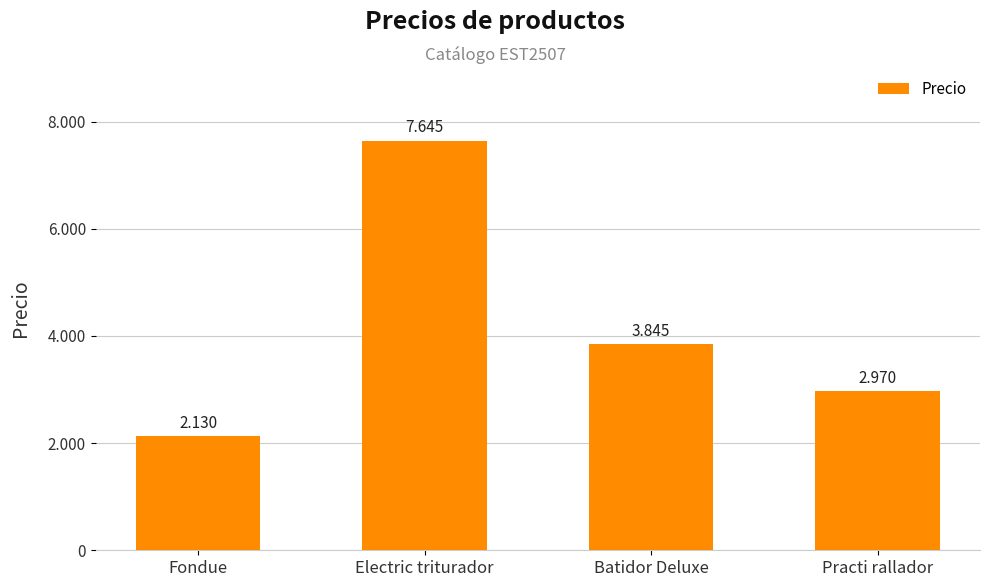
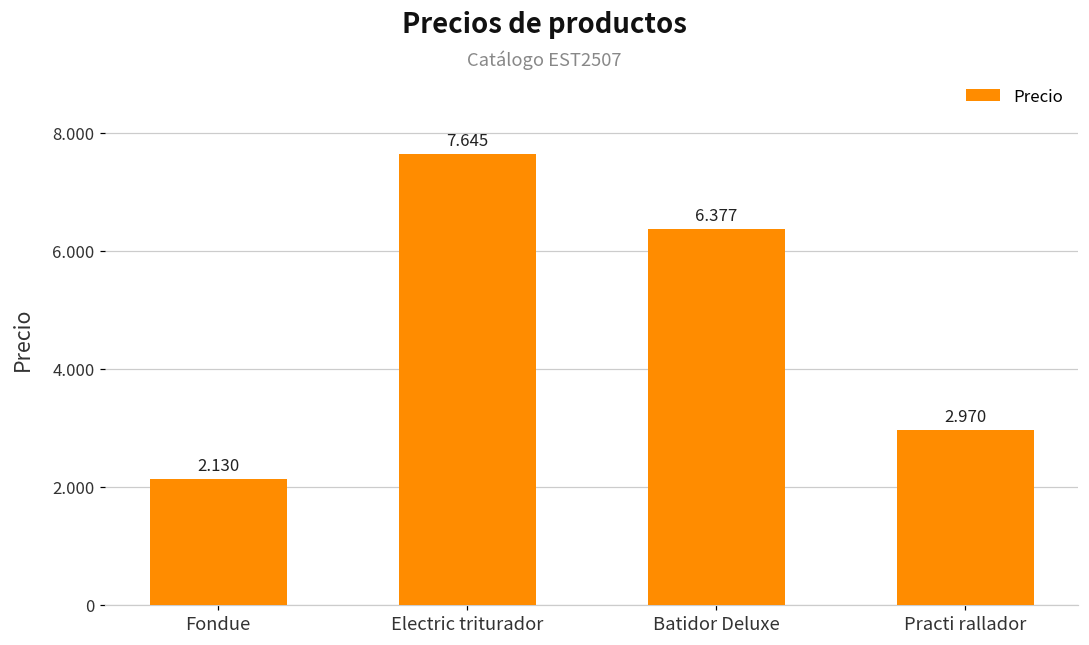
  {
-   "Batidor Deluxe": 3.845
+   "Batidor Deluxe": 6.377
  }
